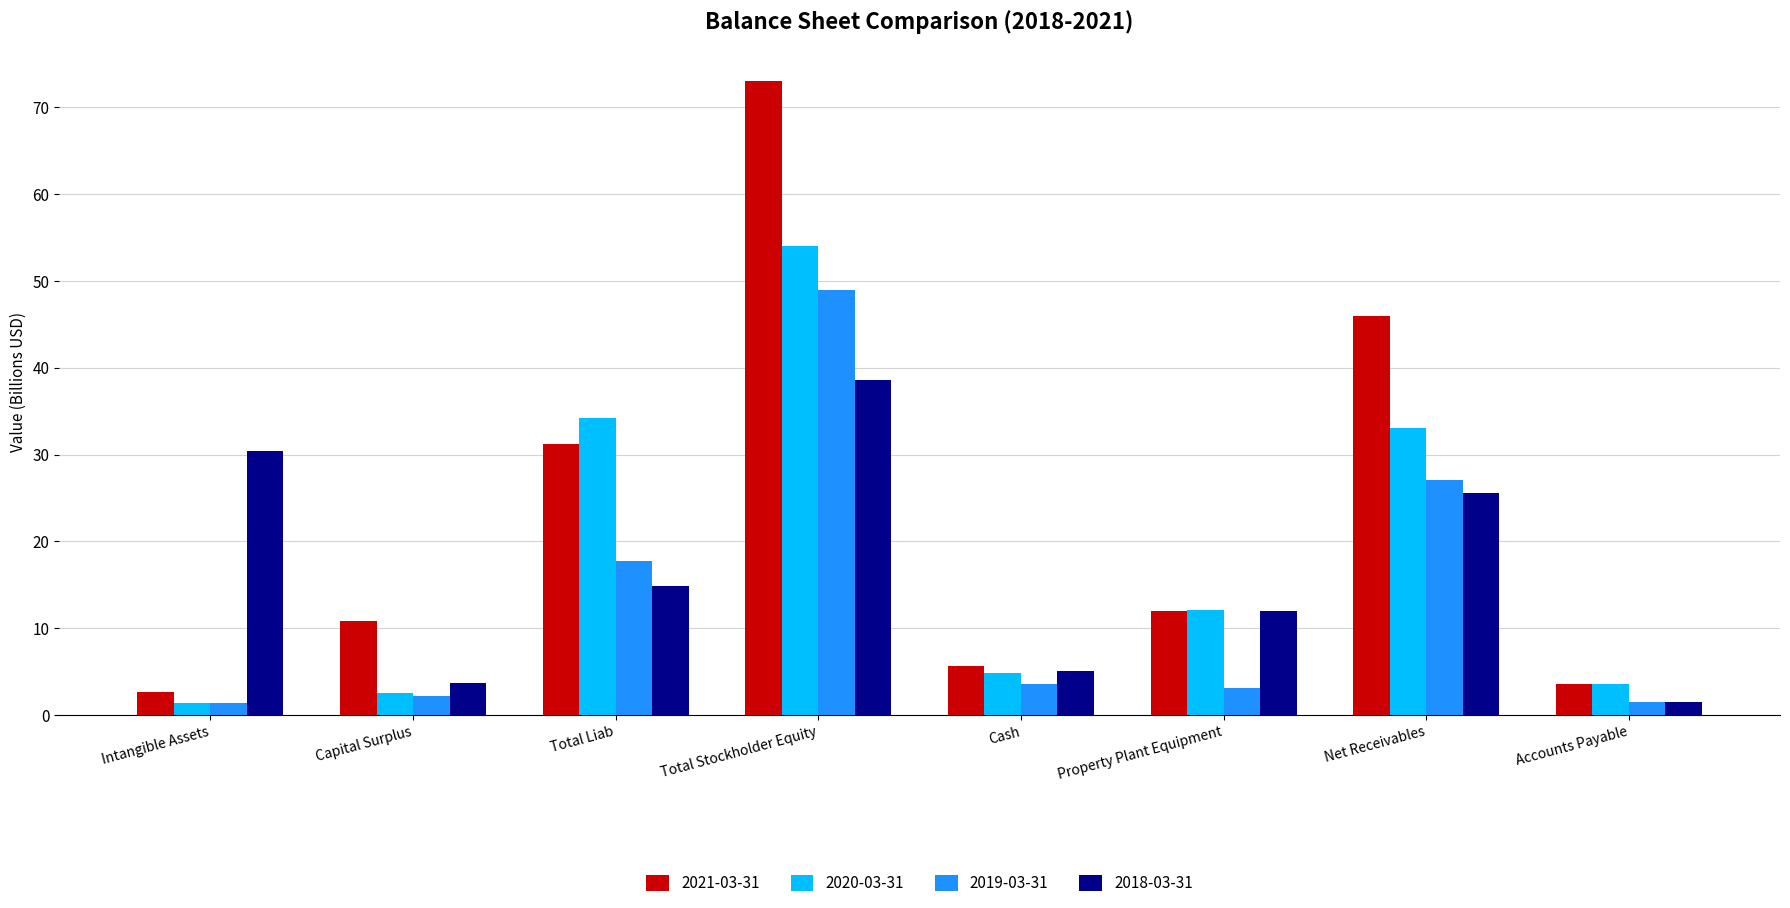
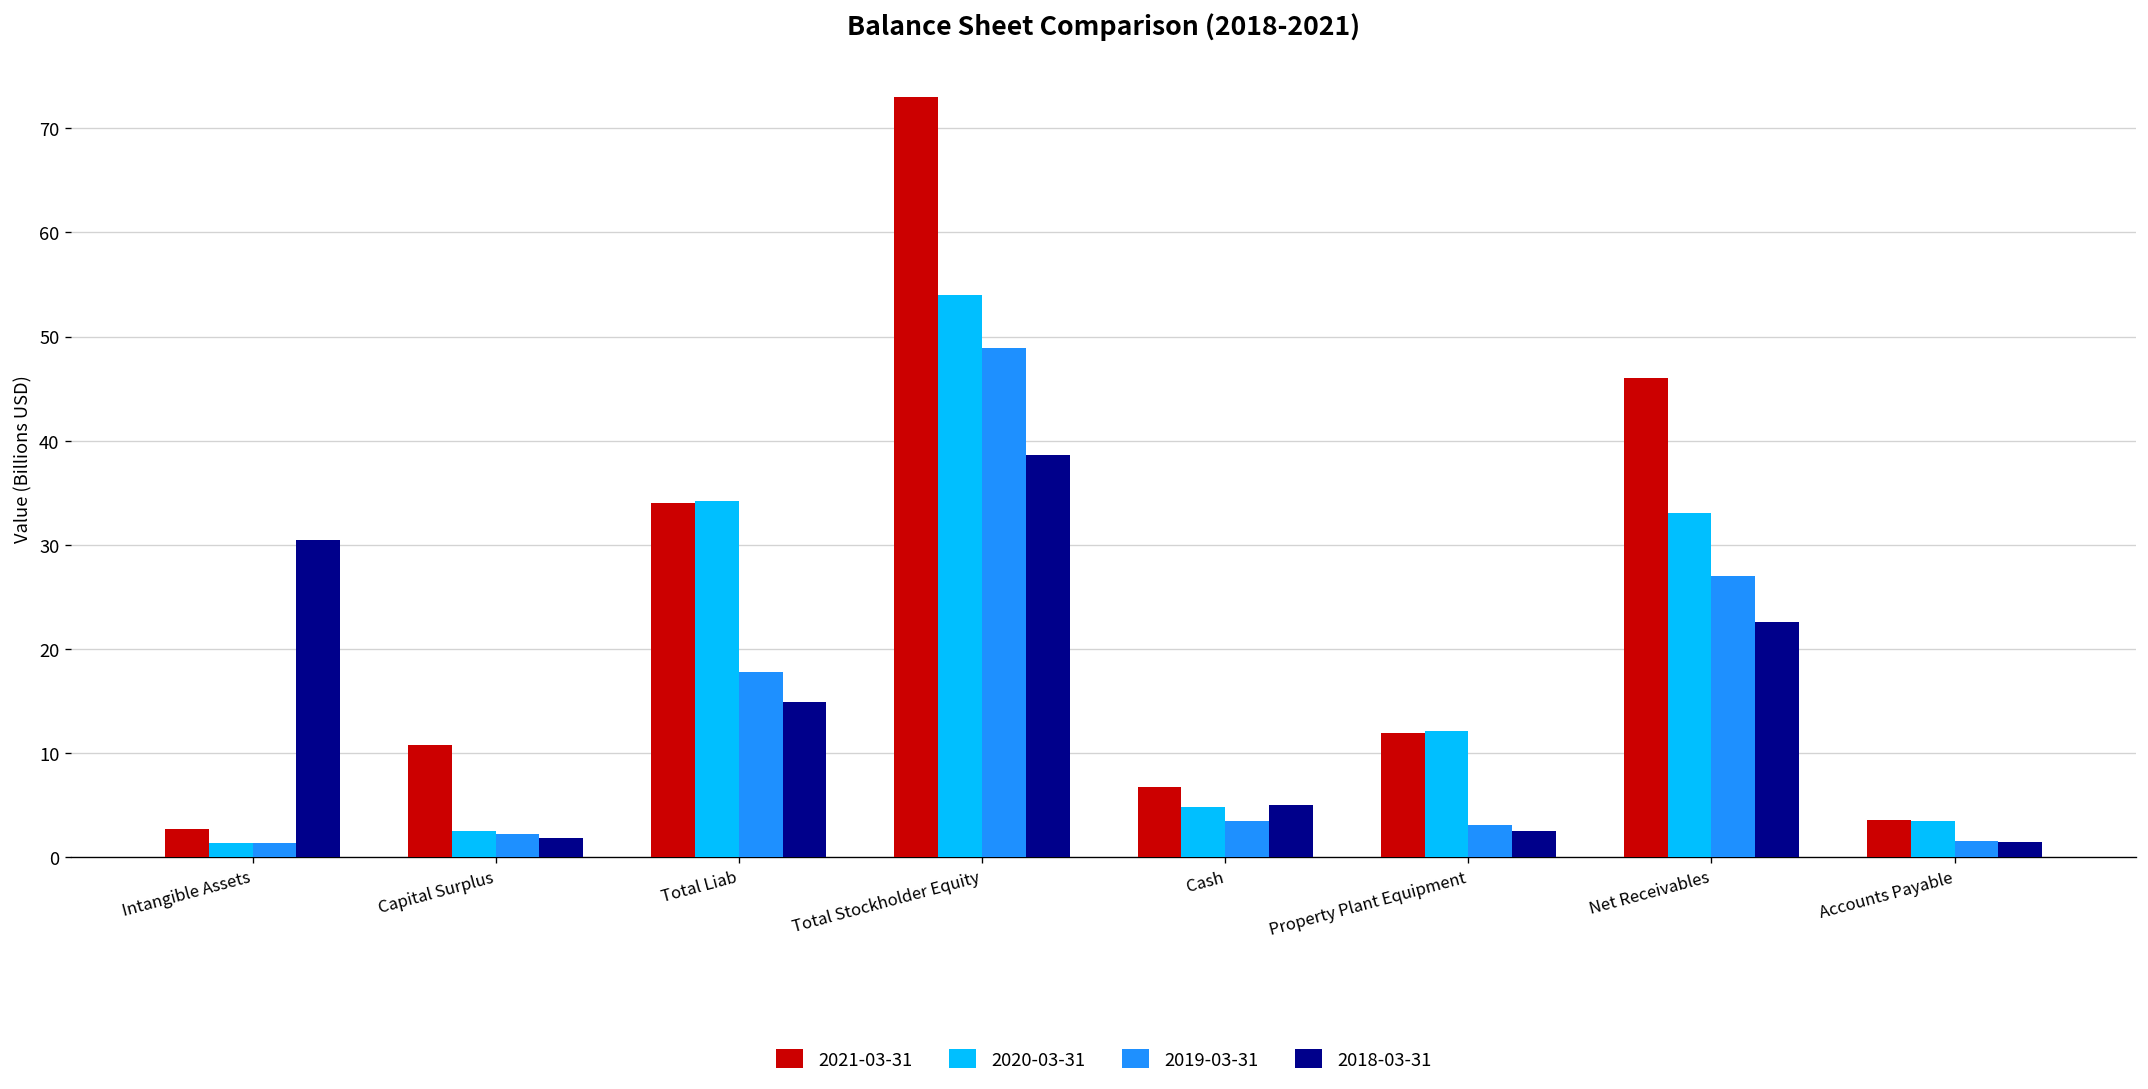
  {
    "2021-03-31": {
      "Intangible Assets": 3,
      "Capital Surplus": 11,
-     "Total Liab": 31,
+     "Total Liab": 34,
      "Total Stockholder Equity": 73,
-     "Cash": 6,
+     "Cash": 7,
      "Property Plant Equipment": 12,
      "Net Receivables": 46,
      "Accounts Payable": 4
    },
    "2018-03-31": {
      "Intangible Assets": 30,
-     "Capital Surplus": 4,
+     "Capital Surplus": 2,
      "Total Liab": 15,
      "Total Stockholder Equity": 39,
      "Cash": 5,
-     "Property Plant Equipment": 12,
-     "Net Receivables": 26,
+     "Property Plant Equipment": 3,
+     "Net Receivables": 23,
      "Accounts Payable": 1
    }
  }
